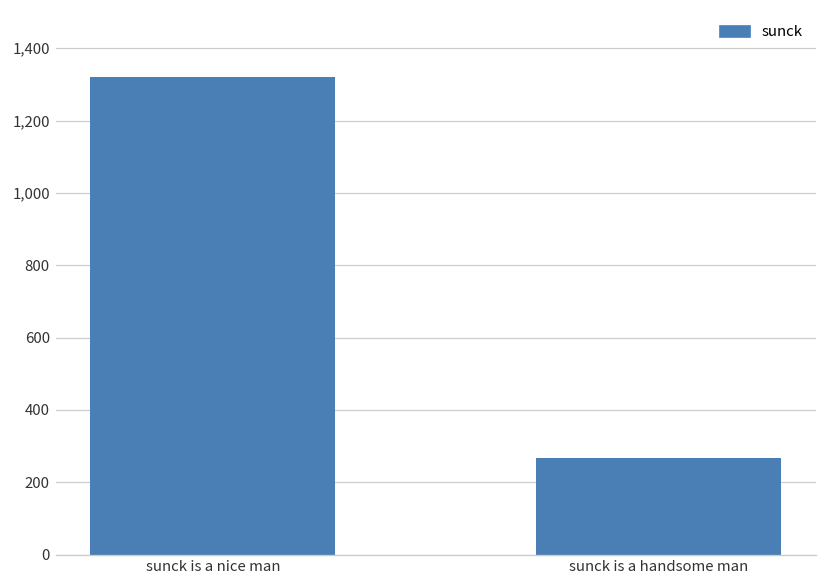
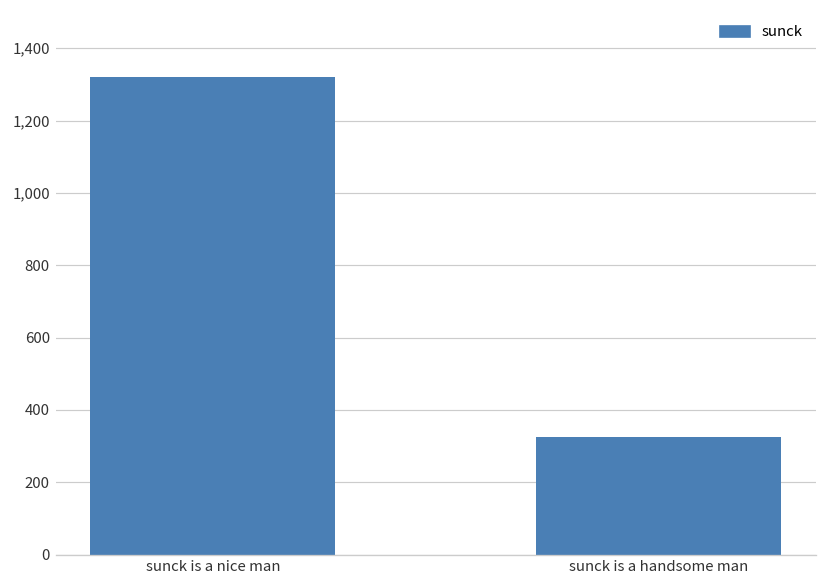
  {
    "sunck is a nice man": "1,320",
-   "sunck is a handsome man": "270"
+   "sunck is a handsome man": "320"
  }
